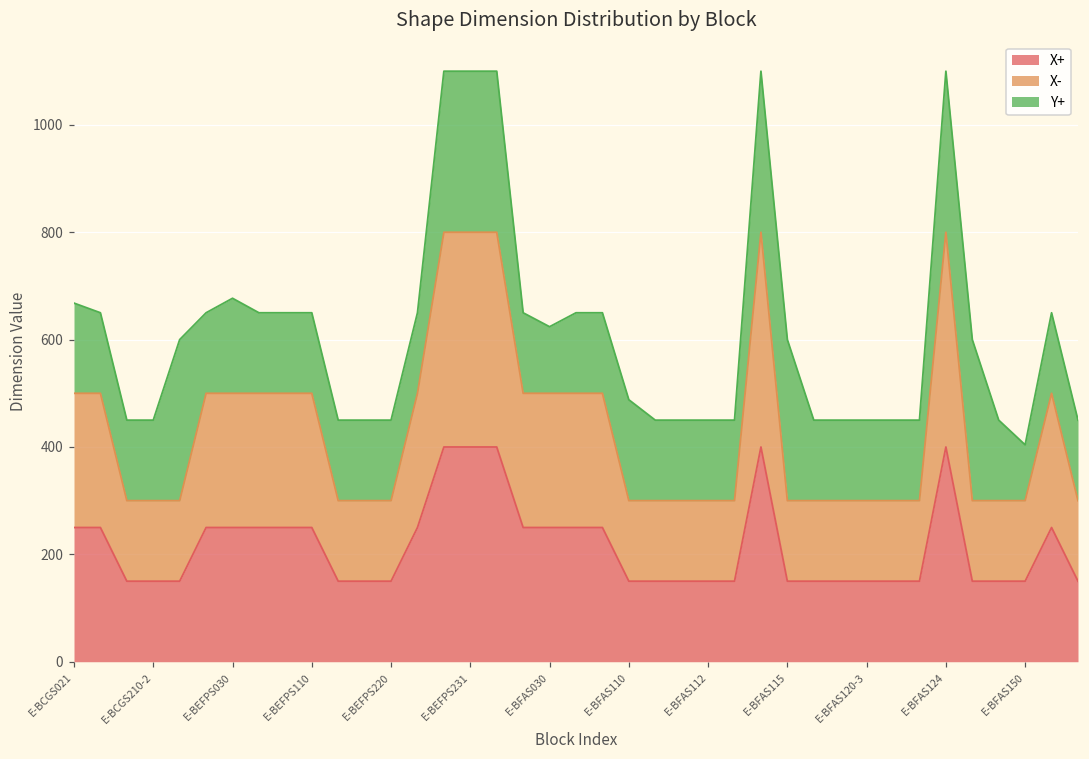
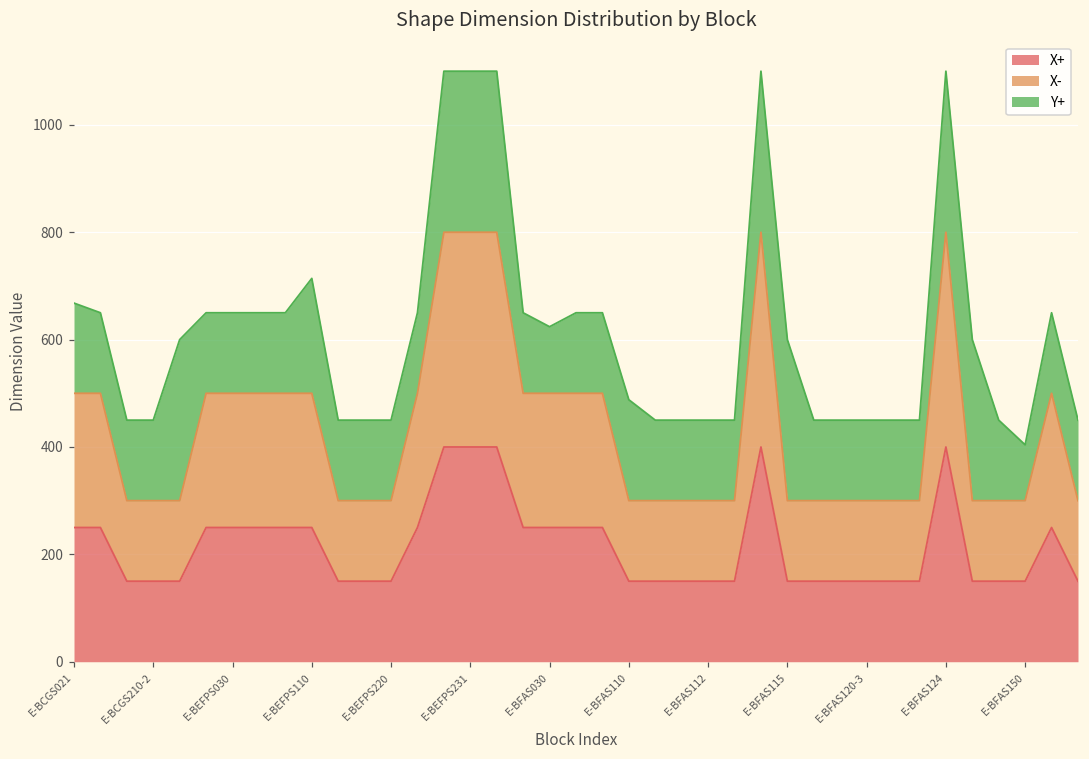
  {
    "Y+": {
      "E-BCGS021": 170,
      "E-BCGS210-2": 150,
-     "E-BEFPS030": 180,
-     "E-BEFPS110": 150,
+     "E-BEFPS030": 150,
+     "E-BEFPS110": 210,
      "E-BEFPS220": 150,
      "E-BEFPS231": 300,
      "E-BFAS030": 120,
      "E-BFAS110": 190,
      "E-BFAS112": 150,
      "E-BFAS115": 300,
      "E-BFAS120-3": 150,
      "E-BFAS124": 300,
      "E-BFAS150": 100
    }
  }
